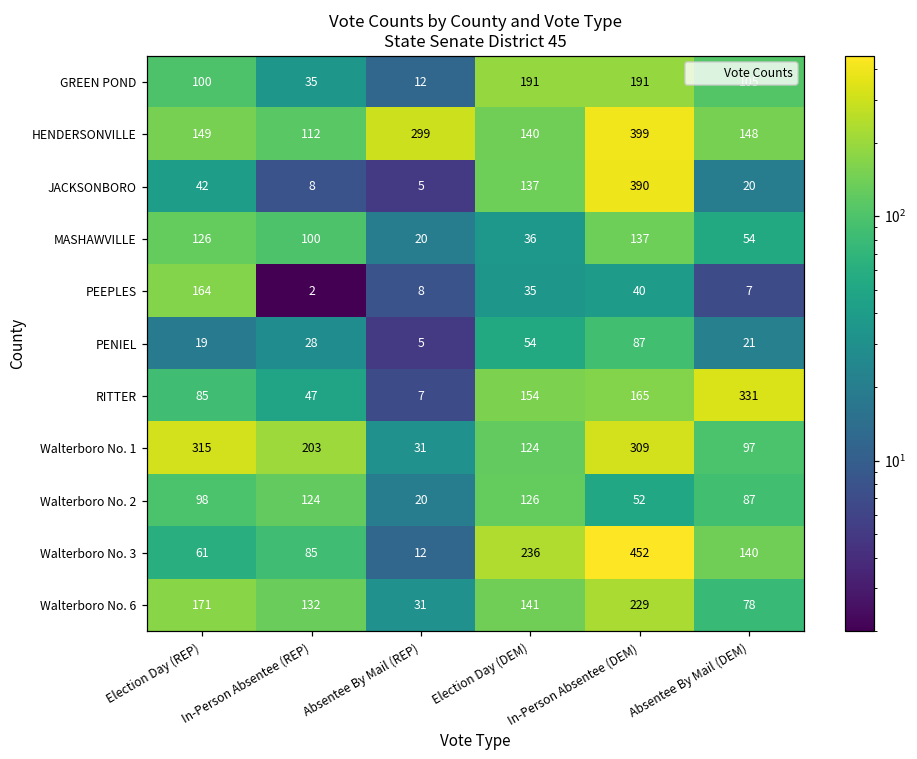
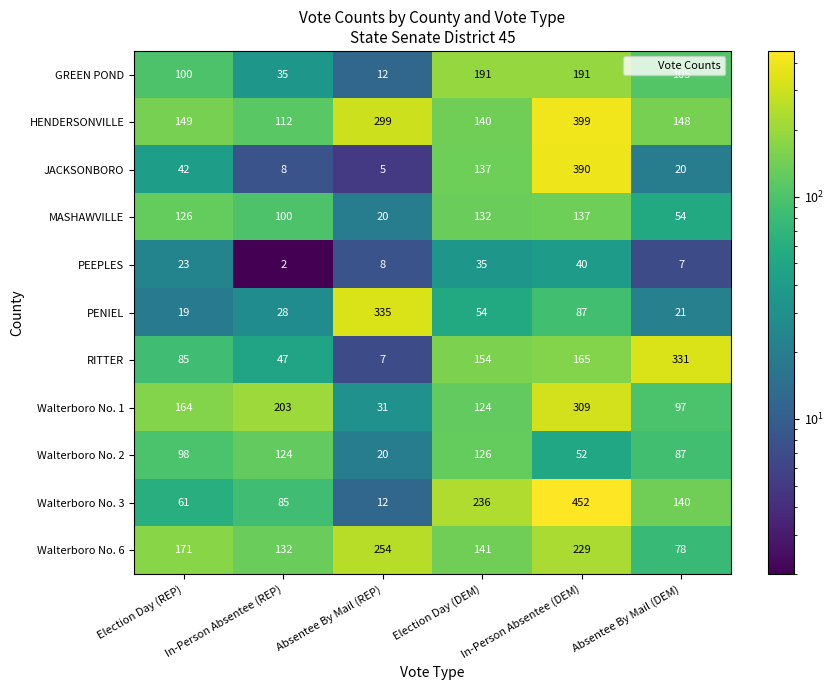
  {
    "GREEN POND": {
      "Election Day (REP)": 100,
      "In-Person Absentee (REP)": 35,
      "Absentee By Mail (REP)": 12,
      "Election Day (DEM)": 191,
      "In-Person Absentee (DEM)": 191
    },
    "HENDERSONVILLE": {
      "Election Day (REP)": 149,
      "In-Person Absentee (REP)": 112,
      "Absentee By Mail (REP)": 299,
      "Election Day (DEM)": 140,
      "In-Person Absentee (DEM)": 399,
      "Absentee By Mail (DEM)": 148
    },
    "JACKSONBORO": {
      "Election Day (REP)": 42,
      "In-Person Absentee (REP)": 8,
      "Absentee By Mail (REP)": 5,
      "Election Day (DEM)": 137,
      "In-Person Absentee (DEM)": 390,
      "Absentee By Mail (DEM)": 20
    },
    "MASHAWVILLE": {
      "Election Day (REP)": 126,
      "In-Person Absentee (REP)": 100,
      "Absentee By Mail (REP)": 20,
-     "Election Day (DEM)": 36,
+     "Election Day (DEM)": 132,
      "In-Person Absentee (DEM)": 137,
      "Absentee By Mail (DEM)": 54
    },
    "PEEPLES": {
-     "Election Day (REP)": 164,
+     "Election Day (REP)": 23,
      "In-Person Absentee (REP)": 2,
      "Absentee By Mail (REP)": 8,
      "Election Day (DEM)": 35,
      "In-Person Absentee (DEM)": 40,
      "Absentee By Mail (DEM)": 7
    },
    "PENIEL": {
      "Election Day (REP)": 19,
      "In-Person Absentee (REP)": 28,
-     "Absentee By Mail (REP)": 5,
+     "Absentee By Mail (REP)": 335,
      "Election Day (DEM)": 54,
      "In-Person Absentee (DEM)": 87,
      "Absentee By Mail (DEM)": 21
    },
    "RITTER": {
      "Election Day (REP)": 85,
      "In-Person Absentee (REP)": 47,
      "Absentee By Mail (REP)": 7,
      "Election Day (DEM)": 154,
      "In-Person Absentee (DEM)": 165,
      "Absentee By Mail (DEM)": 331
    },
    "Walterboro No. 1": {
-     "Election Day (REP)": 315,
+     "Election Day (REP)": 164,
      "In-Person Absentee (REP)": 203,
      "Absentee By Mail (REP)": 31,
      "Election Day (DEM)": 124,
      "In-Person Absentee (DEM)": 309,
      "Absentee By Mail (DEM)": 97
    },
    "Walterboro No. 2": {
      "Election Day (REP)": 98,
      "In-Person Absentee (REP)": 124,
      "Absentee By Mail (REP)": 20,
      "Election Day (DEM)": 126,
      "In-Person Absentee (DEM)": 52,
      "Absentee By Mail (DEM)": 87
    },
    "Walterboro No. 3": {
      "Election Day (REP)": 61,
      "In-Person Absentee (REP)": 85,
      "Absentee By Mail (REP)": 12,
      "Election Day (DEM)": 236,
      "In-Person Absentee (DEM)": 452,
      "Absentee By Mail (DEM)": 140
    },
    "Walterboro No. 6": {
      "Election Day (REP)": 171,
      "In-Person Absentee (REP)": 132,
-     "Absentee By Mail (REP)": 31,
+     "Absentee By Mail (REP)": 254,
      "Election Day (DEM)": 141,
      "In-Person Absentee (DEM)": 229,
      "Absentee By Mail (DEM)": 78
    }
  }
